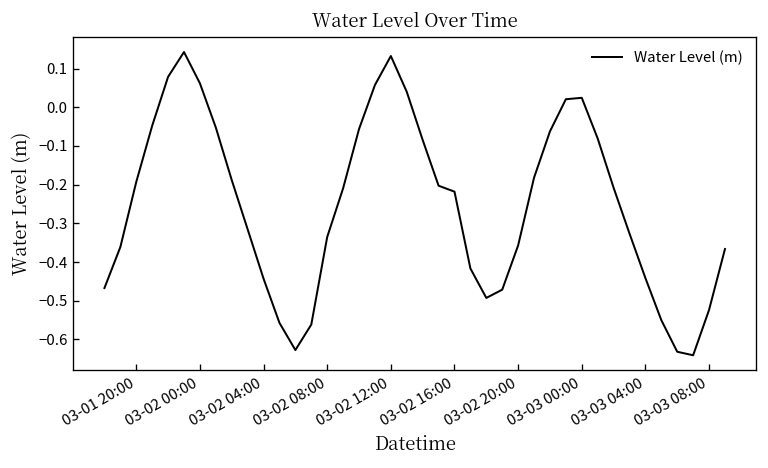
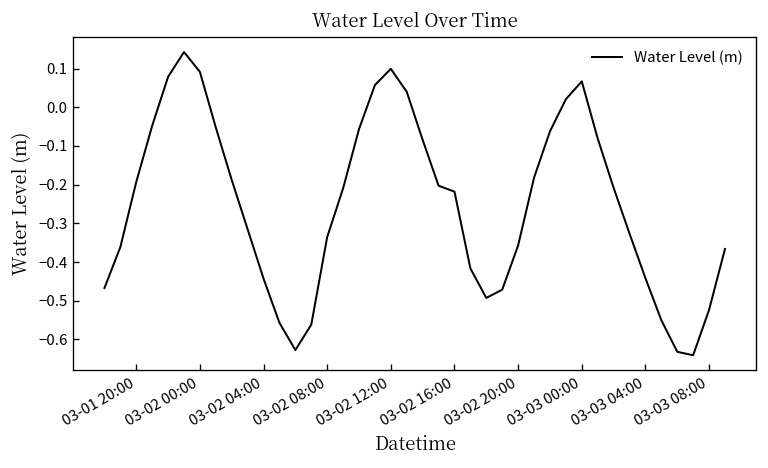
  {
    "03-01 20:00": -0.19,
-   "03-02 00:00": 0.06,
+   "03-02 00:00": 0.09,
    "03-02 04:00": -0.44,
    "03-02 08:00": -0.34,
-   "03-02 12:00": 0.13,
+   "03-02 12:00": 0.10,
    "03-02 16:00": -0.22,
    "03-02 20:00": -0.36,
-   "03-03 00:00": 0.02,
+   "03-03 00:00": 0.07,
    "03-03 04:00": -0.44,
    "03-03 08:00": -0.52
  }
